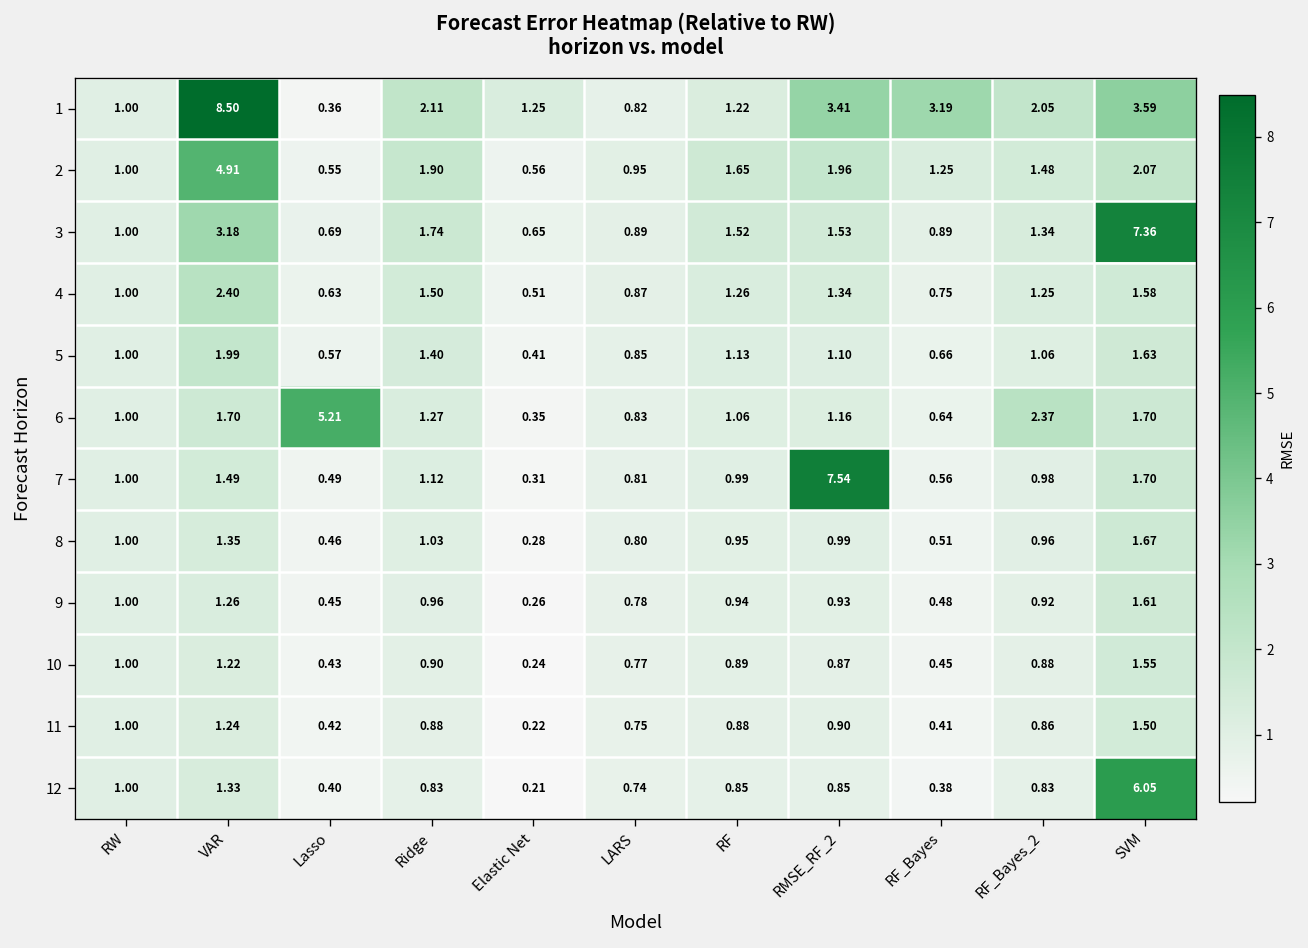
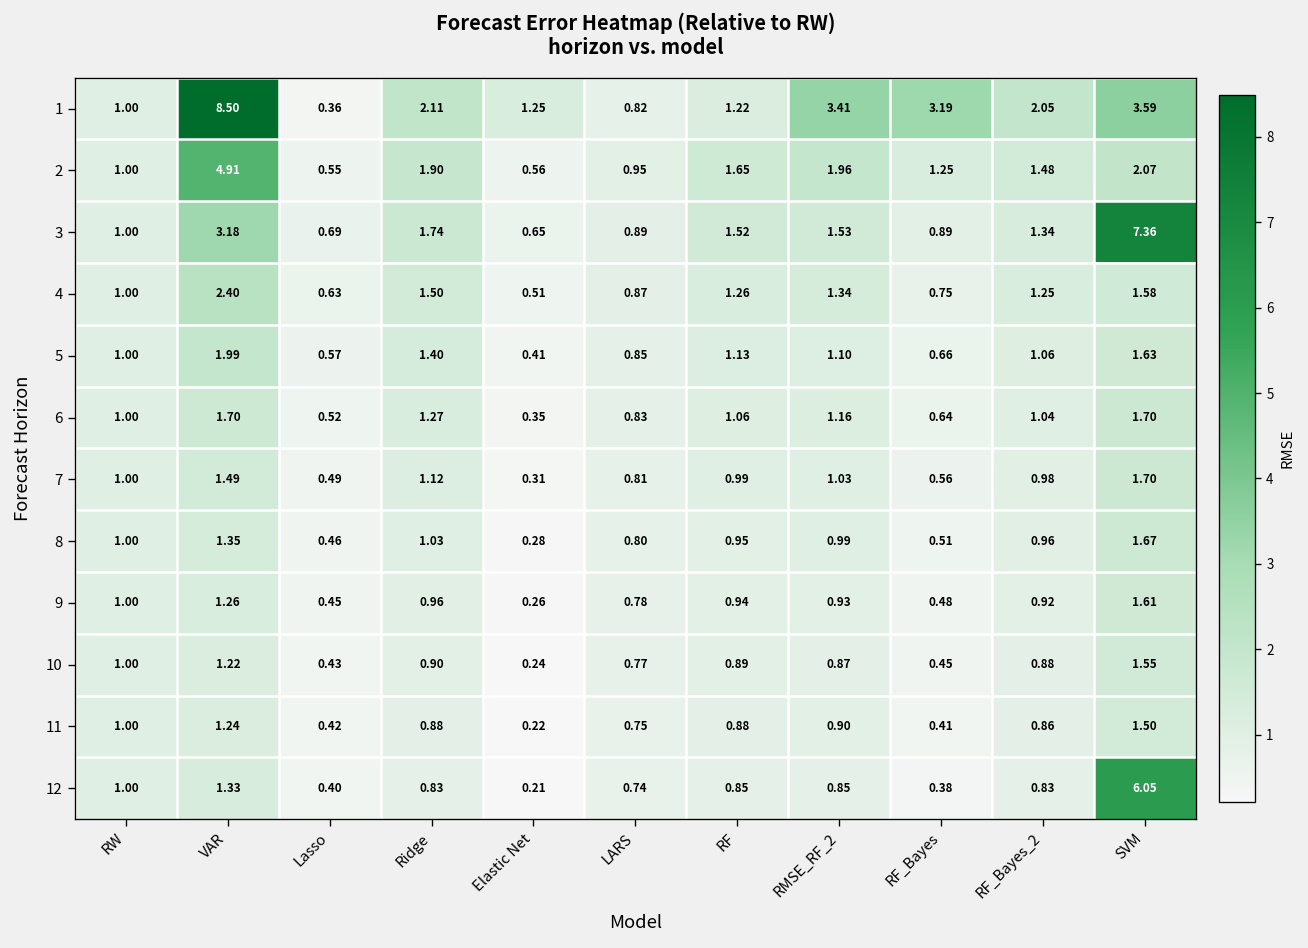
  {
    "1": {
      "RW": 1.00,
      "VAR": 8.50,
      "Lasso": 0.36,
      "Ridge": 2.11,
      "Elastic Net": 1.25,
      "LARS": 0.82,
      "RF": 1.22,
      "RMSE_RF_2": 3.41,
      "RF_Bayes": 3.19,
      "RF_Bayes_2": 2.05,
      "SVM": 3.59
    },
    "2": {
      "RW": 1.00,
      "VAR": 4.91,
      "Lasso": 0.55,
      "Ridge": 1.90,
      "Elastic Net": 0.56,
      "LARS": 0.95,
      "RF": 1.65,
      "RMSE_RF_2": 1.96,
      "RF_Bayes": 1.25,
      "RF_Bayes_2": 1.48,
      "SVM": 2.07
    },
    "3": {
      "RW": 1.00,
      "VAR": 3.18,
      "Lasso": 0.69,
      "Ridge": 1.74,
      "Elastic Net": 0.65,
      "LARS": 0.89,
      "RF": 1.52,
      "RMSE_RF_2": 1.53,
      "RF_Bayes": 0.89,
      "RF_Bayes_2": 1.34,
      "SVM": 7.36
    },
    "4": {
      "RW": 1.00,
      "VAR": 2.40,
      "Lasso": 0.63,
      "Ridge": 1.50,
      "Elastic Net": 0.51,
      "LARS": 0.87,
      "RF": 1.26,
      "RMSE_RF_2": 1.34,
      "RF_Bayes": 0.75,
      "RF_Bayes_2": 1.25,
      "SVM": 1.58
    },
    "5": {
      "RW": 1.00,
      "VAR": 1.99,
      "Lasso": 0.57,
      "Ridge": 1.40,
      "Elastic Net": 0.41,
      "LARS": 0.85,
      "RF": 1.13,
      "RMSE_RF_2": 1.10,
      "RF_Bayes": 0.66,
      "RF_Bayes_2": 1.06,
      "SVM": 1.63
    },
    "6": {
      "RW": 1.00,
      "VAR": 1.70,
-     "Lasso": 5.21,
+     "Lasso": 0.52,
      "Ridge": 1.27,
      "Elastic Net": 0.35,
      "LARS": 0.83,
      "RF": 1.06,
      "RMSE_RF_2": 1.16,
      "RF_Bayes": 0.64,
-     "RF_Bayes_2": 2.37,
+     "RF_Bayes_2": 1.04,
      "SVM": 1.70
    },
    "7": {
      "RW": 1.00,
      "VAR": 1.49,
      "Lasso": 0.49,
      "Ridge": 1.12,
      "Elastic Net": 0.31,
      "LARS": 0.81,
      "RF": 0.99,
-     "RMSE_RF_2": 7.54,
+     "RMSE_RF_2": 1.03,
      "RF_Bayes": 0.56,
      "RF_Bayes_2": 0.98,
      "SVM": 1.70
    },
    "8": {
      "RW": 1.00,
      "VAR": 1.35,
      "Lasso": 0.46,
      "Ridge": 1.03,
      "Elastic Net": 0.28,
      "LARS": 0.80,
      "RF": 0.95,
      "RMSE_RF_2": 0.99,
      "RF_Bayes": 0.51,
      "RF_Bayes_2": 0.96,
      "SVM": 1.67
    },
    "9": {
      "RW": 1.00,
      "VAR": 1.26,
      "Lasso": 0.45,
      "Ridge": 0.96,
      "Elastic Net": 0.26,
      "LARS": 0.78,
      "RF": 0.94,
      "RMSE_RF_2": 0.93,
      "RF_Bayes": 0.48,
      "RF_Bayes_2": 0.92,
      "SVM": 1.61
    },
    "10": {
      "RW": 1.00,
      "VAR": 1.22,
      "Lasso": 0.43,
      "Ridge": 0.90,
      "Elastic Net": 0.24,
      "LARS": 0.77,
      "RF": 0.89,
      "RMSE_RF_2": 0.87,
      "RF_Bayes": 0.45,
      "RF_Bayes_2": 0.88,
      "SVM": 1.55
    },
    "11": {
      "RW": 1.00,
      "VAR": 1.24,
      "Lasso": 0.42,
      "Ridge": 0.88,
      "Elastic Net": 0.22,
      "LARS": 0.75,
      "RF": 0.88,
      "RMSE_RF_2": 0.90,
      "RF_Bayes": 0.41,
      "RF_Bayes_2": 0.86,
      "SVM": 1.50
    },
    "12": {
      "RW": 1.00,
      "VAR": 1.33,
      "Lasso": 0.40,
      "Ridge": 0.83,
      "Elastic Net": 0.21,
      "LARS": 0.74,
      "RF": 0.85,
      "RMSE_RF_2": 0.85,
      "RF_Bayes": 0.38,
      "RF_Bayes_2": 0.83,
      "SVM": 6.05
    }
  }
